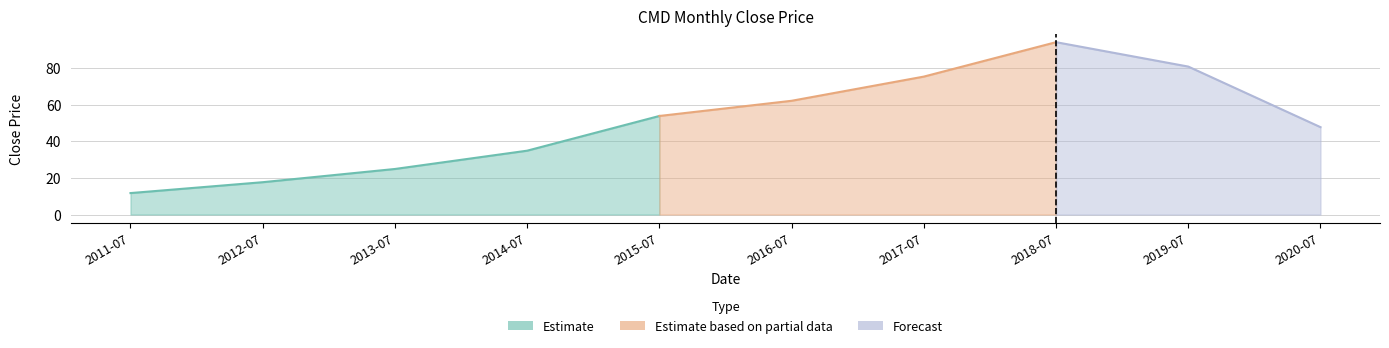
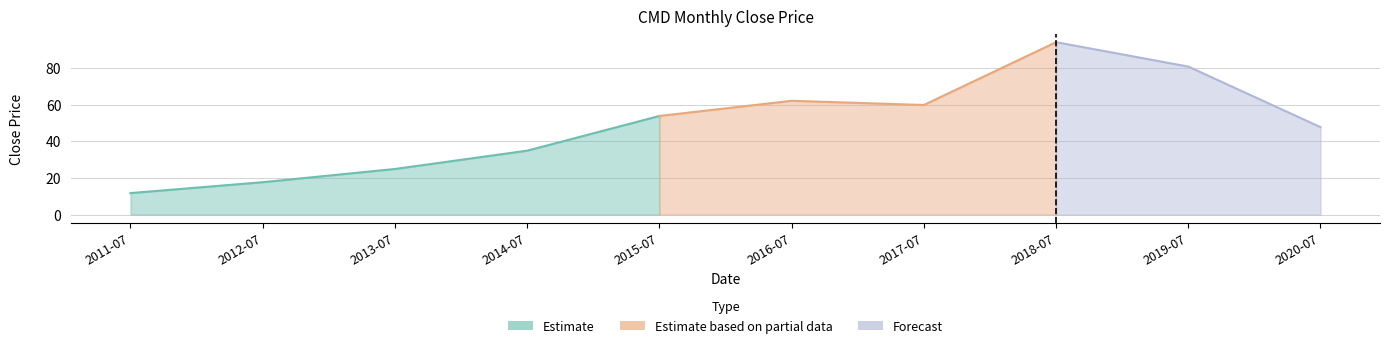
  {
    "Estimate based on partial data": {
      "2016-07": 62,
-     "2017-07": 75
+     "2017-07": 60
    }
  }
